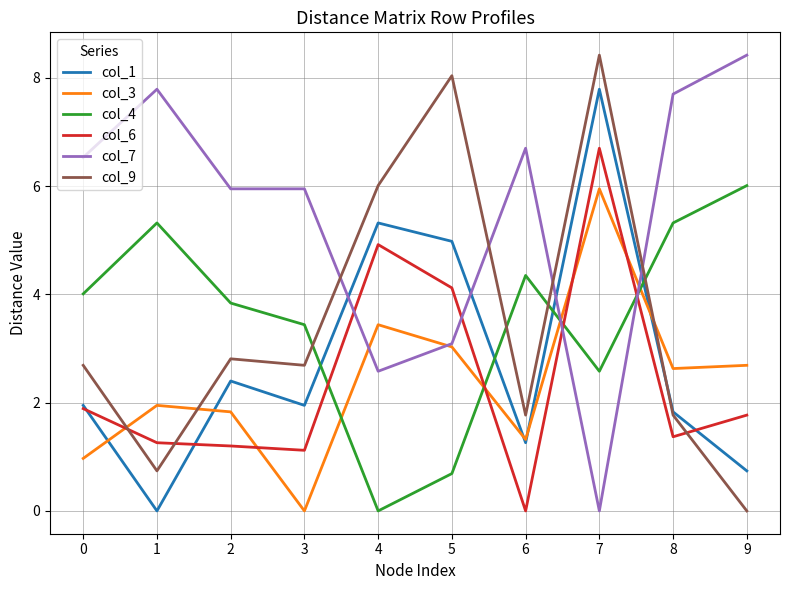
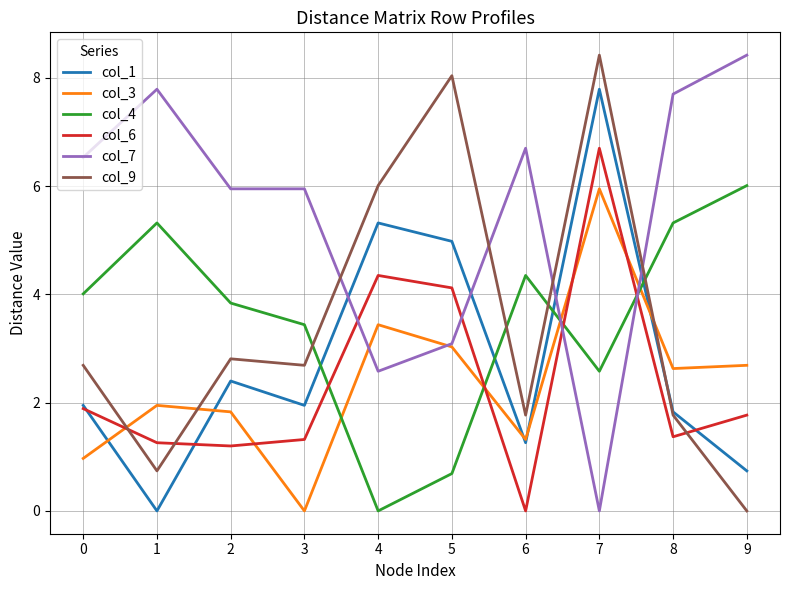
  {
    "col_1": {
      "0": 2.0,
      "1": 0.0,
      "2": 2.4,
      "3": 2.0,
      "4": 5.3,
      "5": 5.0,
      "6": 1.3,
      "7": 7.8,
      "8": 1.8,
      "9": 0.7
    },
    "col_3": {
      "0": 1.0,
      "1": 2.0,
      "2": 1.8,
      "3": 0.0,
      "4": 3.4,
      "5": 3.0,
      "6": 1.3,
      "7": 6.0,
      "8": 2.6,
      "9": 2.7
    },
    "col_4": {
      "0": 4.0,
      "1": 5.3,
      "2": 3.8,
      "3": 3.4,
      "4": 0.0,
      "5": 0.7,
      "6": 4.4,
      "7": 2.6,
      "8": 5.3,
      "9": 6.0
    },
    "col_6": {
      "0": 1.9,
      "1": 1.3,
      "2": 1.2,
-     "3": 1.1,
-     "4": 4.9,
+     "3": 1.3,
+     "4": 4.4,
      "5": 4.1,
      "6": 0.0,
      "7": 6.7,
      "8": 1.4,
      "9": 1.8
    },
    "col_7": {
      "1": 7.8,
      "2": 6.0,
      "3": 6.0,
      "4": 2.6,
      "5": 3.1,
      "6": 6.7,
      "7": 0.0,
      "8": 7.7,
      "9": 8.4
    },
    "col_9": {
      "0": 2.7,
      "1": 0.7,
      "2": 2.8,
      "3": 2.7,
      "4": 6.0,
      "5": 8.0,
      "6": 1.8,
      "7": 8.4,
      "8": 1.8,
      "9": 0.0
    }
  }
